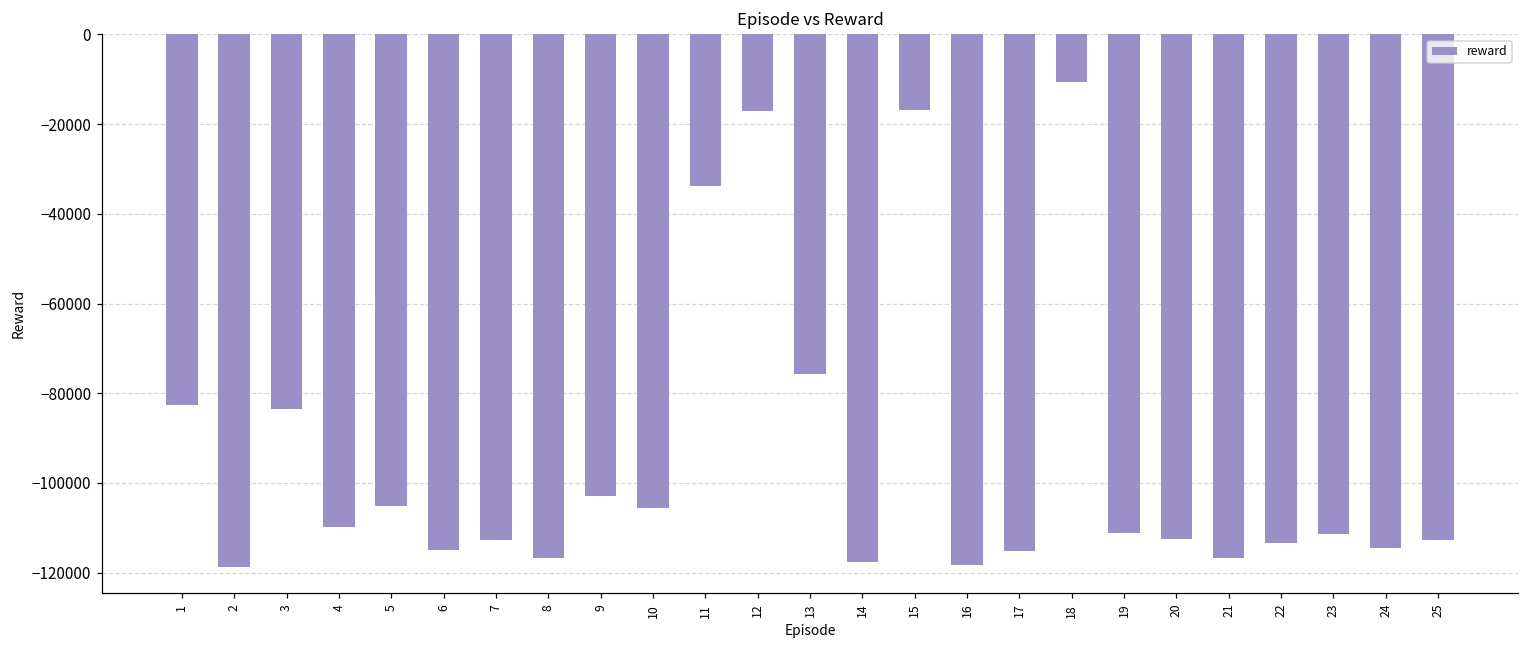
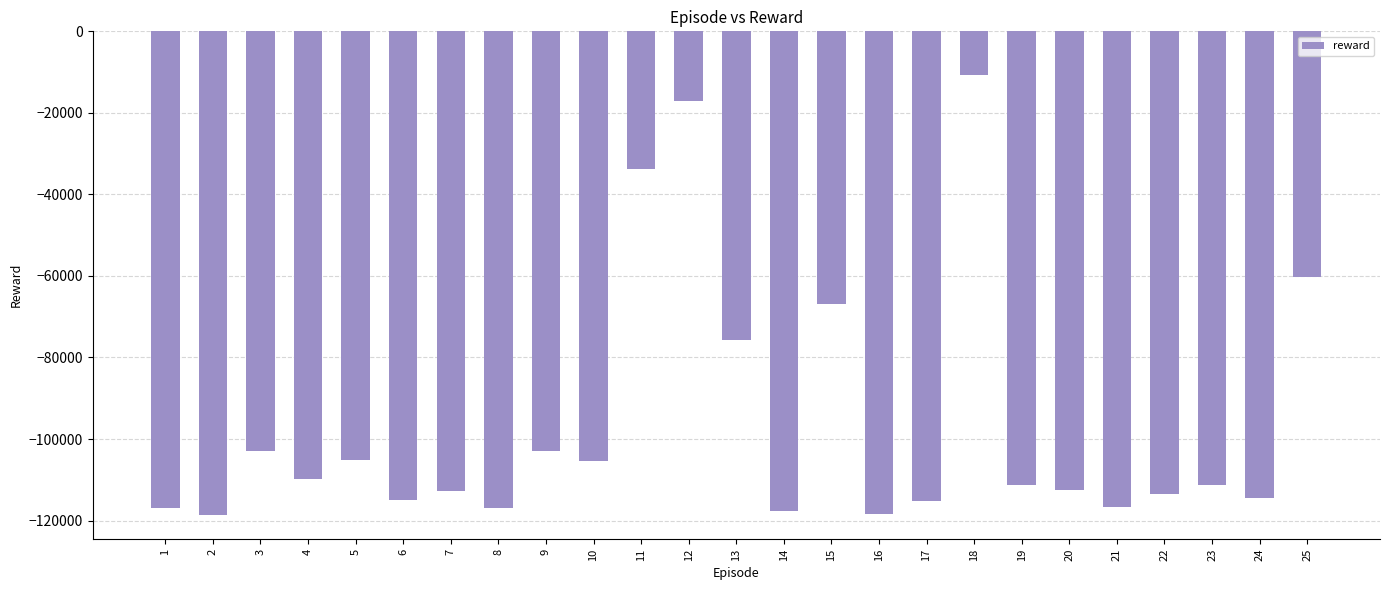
  {
-   "1": -83000,
+   "1": -117000,
    "2": -119000,
-   "3": -84000,
+   "3": -103000,
    "4": -110000,
    "5": -105000,
    "6": -115000,
    "7": -113000,
    "8": -117000,
    "9": -103000,
    "10": -105000,
    "11": -34000,
    "12": -17000,
    "13": -76000,
    "14": -118000,
-   "15": -17000,
+   "15": -67000,
    "16": -118000,
    "17": -115000,
    "18": -11000,
    "19": -111000,
    "20": -113000,
    "21": -117000,
    "22": -113000,
    "23": -111000,
    "24": -115000,
-   "25": -113000
+   "25": -60000
  }
